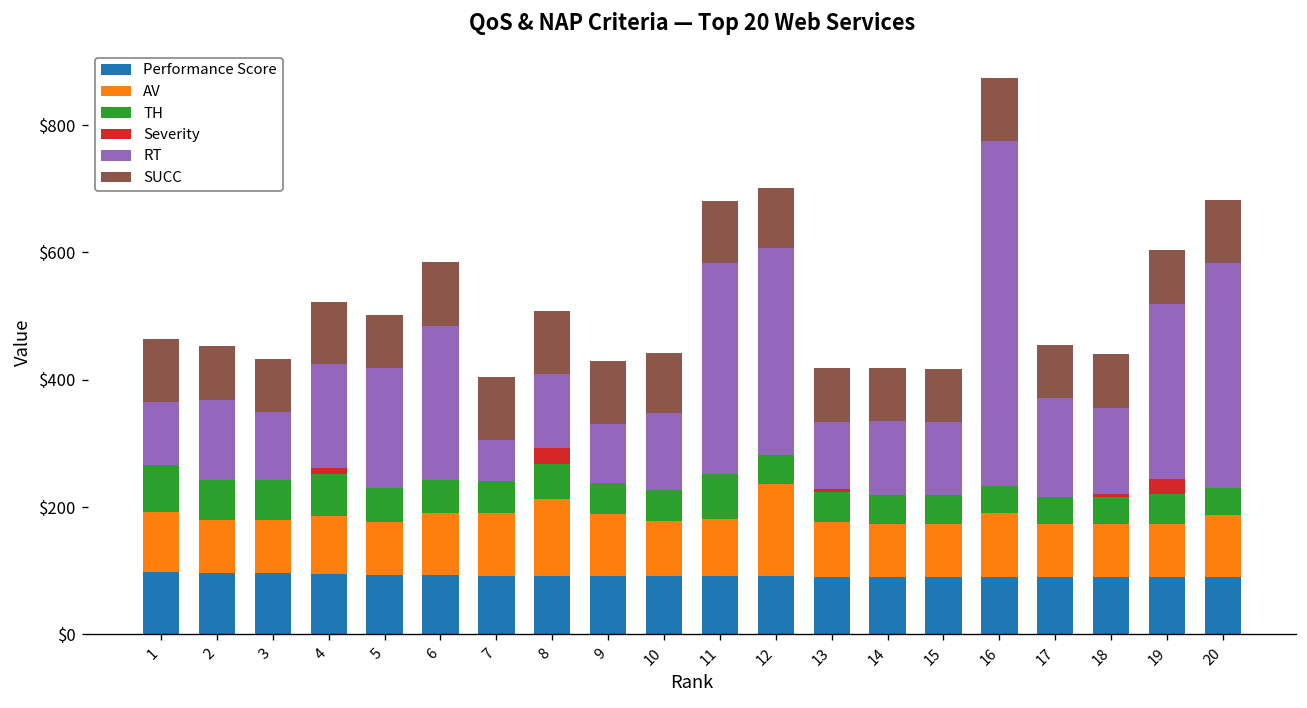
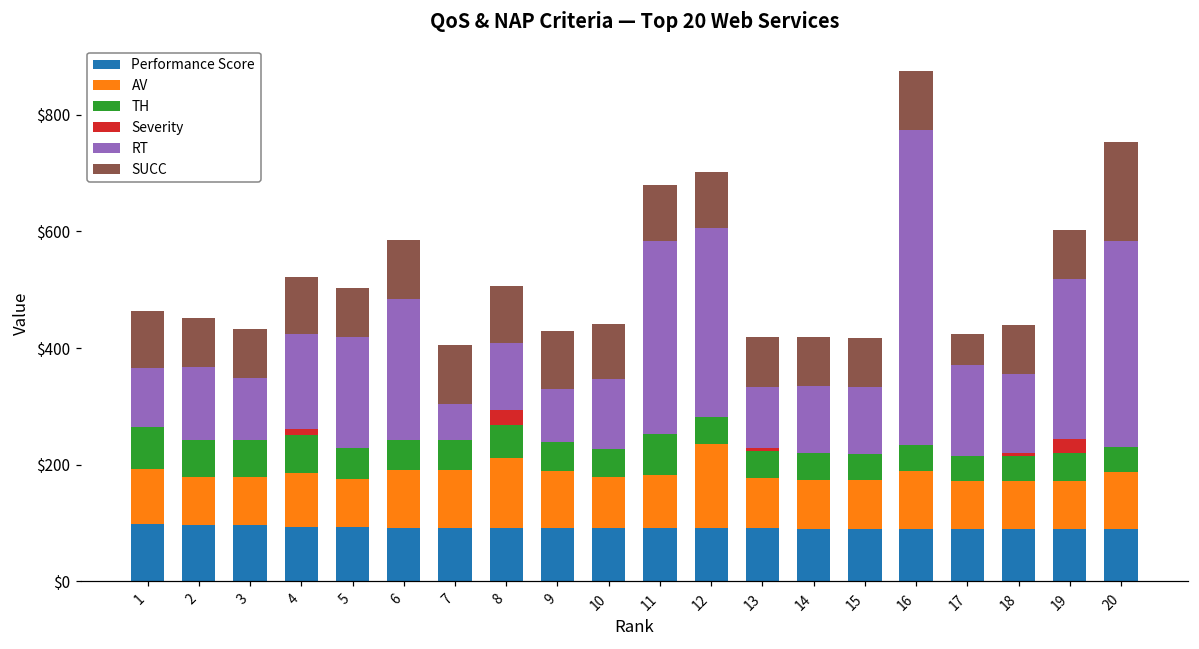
  {
    "Performance Score": {
      "1": "$100",
      "2": "$100",
      "3": "$100",
      "4": "$90",
      "5": "$90",
      "6": "$90",
      "7": "$90",
      "8": "$90",
      "9": "$90",
      "10": "$90",
      "11": "$90",
      "12": "$90",
      "13": "$90",
      "14": "$90",
      "15": "$90",
      "16": "$90",
      "17": "$90",
      "18": "$90",
      "19": "$90",
      "20": "$90"
    },
    "AV": {
      "1": "$90",
      "2": "$80",
      "3": "$80",
      "4": "$90",
      "5": "$80",
      "6": "$100",
      "7": "$100",
      "8": "$120",
      "9": "$100",
      "10": "$90",
      "11": "$90",
      "12": "$150",
      "13": "$90",
      "14": "$80",
      "15": "$80",
      "16": "$100",
      "17": "$80",
      "18": "$80",
      "19": "$80",
      "20": "$100"
    },
    "TH": {
      "1": "$70",
      "2": "$60",
      "3": "$60",
      "4": "$70",
      "5": "$50",
      "6": "$50",
      "7": "$50",
      "8": "$60",
      "9": "$50",
      "10": "$50",
      "11": "$70",
      "12": "$50",
      "13": "$50",
      "14": "$50",
      "15": "$40",
      "16": "$40",
      "17": "$40",
      "18": "$40",
      "19": "$50",
      "20": "$40"
    },
    "Severity": {
      "1": "$0",
      "2": "$0",
      "3": "$0",
      "4": "$10",
      "5": "$0",
      "6": "$0",
      "7": "$0",
      "8": "$30",
      "9": "$0",
      "10": "$0",
      "11": "$0",
      "12": "$0",
      "13": "$0",
      "14": "$0",
      "15": "$0",
      "16": "$0",
      "17": "$0",
      "19": "$20",
      "20": "$0"
    },
    "RT": {
      "1": "$100",
      "2": "$130",
      "3": "$110",
      "4": "$160",
      "5": "$190",
      "6": "$240",
      "7": "$60",
      "8": "$120",
      "9": "$90",
      "10": "$120",
      "11": "$330",
      "12": "$320",
      "13": "$100",
      "14": "$120",
      "15": "$120",
      "16": "$540",
      "17": "$160",
      "18": "$140",
      "19": "$280",
      "20": "$350"
    },
    "SUCC": {
      "1": "$100",
      "2": "$80",
      "3": "$80",
      "4": "$100",
      "5": "$80",
      "6": "$100",
      "7": "$100",
      "8": "$100",
      "9": "$100",
      "10": "$100",
      "11": "$100",
      "12": "$100",
      "13": "$90",
      "14": "$80",
      "15": "$80",
      "16": "$100",
-     "17": "$80",
+     "17": "$50",
      "18": "$80",
      "19": "$80",
-     "20": "$100"
+     "20": "$170"
    }
  }
